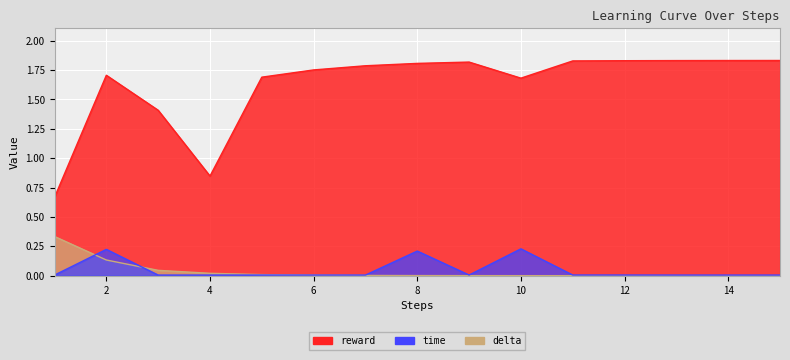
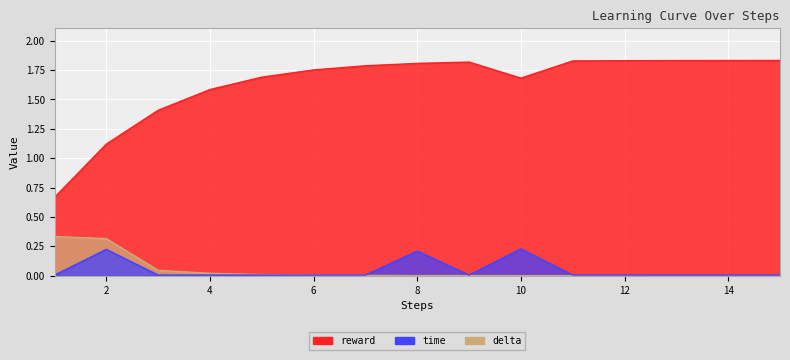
  {
    "reward": {
-     "2": 1.71,
-     "4": 0.85,
+     "2": 1.12,
+     "4": 1.58,
      "6": 1.75,
      "8": 1.81,
      "10": 1.68,
      "12": 1.83,
      "14": 1.83
    },
    "delta": {
-     "2": 0.13,
+     "2": 0.32,
      "8": 0.00,
      "10": 0.00
    },
    "time": {
      "2": 0.22,
      "8": 0.21,
      "10": 0.23
    }
  }
